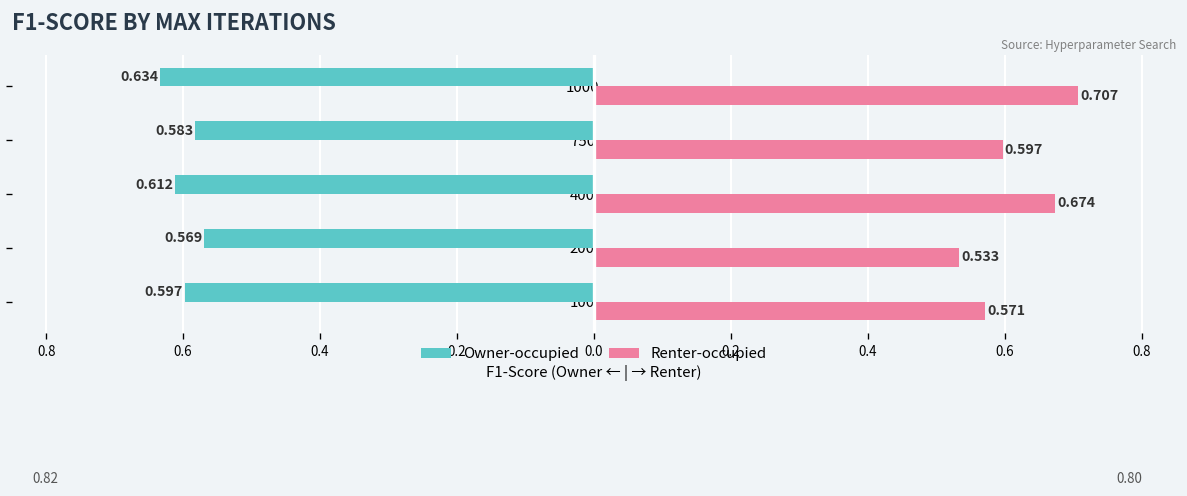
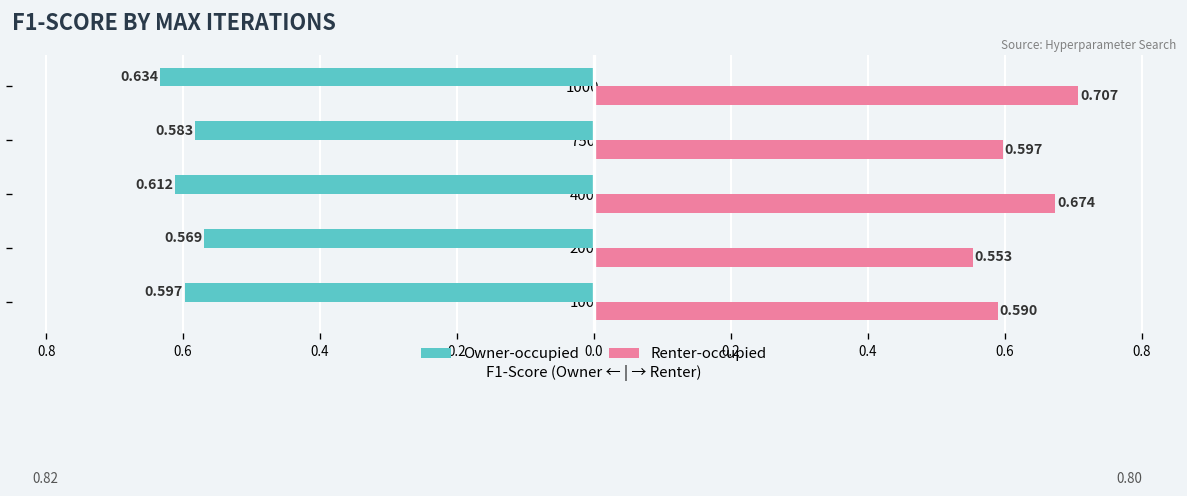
  {
    "Renter-occupied": {
      "1000": 0.707,
      "750": 0.597,
      "400": 0.674,
-     "200": 0.533,
-     "100": 0.571
+     "200": 0.553,
+     "100": 0.590
    }
  }
